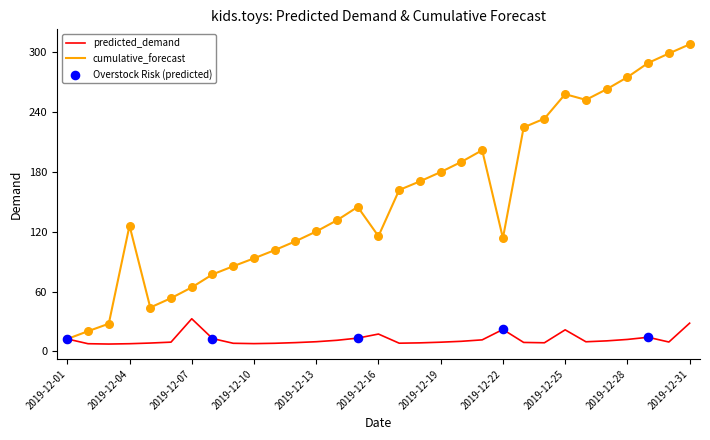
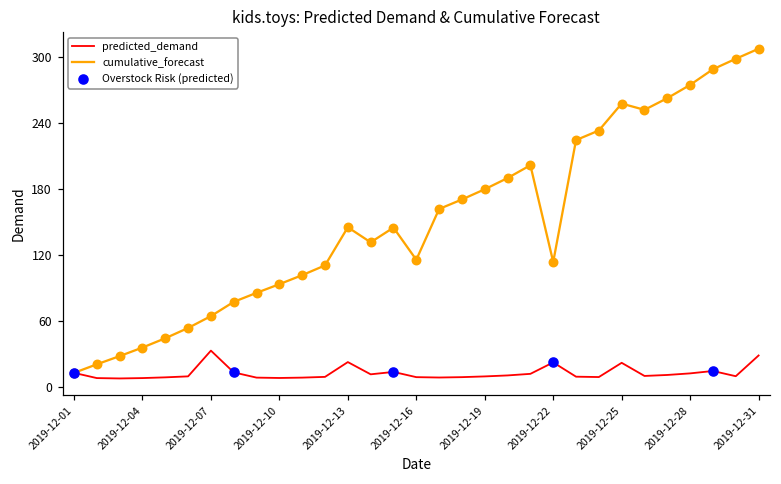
  {
    "predicted_demand": {
      "2019-12-04": 10,
      "2019-12-07": 30,
      "2019-12-10": 10,
-     "2019-12-13": 10,
-     "2019-12-16": 20,
+     "2019-12-13": 20,
+     "2019-12-16": 10,
      "2019-12-19": 10,
      "2019-12-25": 20,
      "2019-12-28": 10,
      "2019-12-31": 30
    },
    "cumulative_forecast": {
-     "2019-12-04": 130,
+     "2019-12-04": 40,
      "2019-12-07": 60,
      "2019-12-10": 90,
-     "2019-12-13": 120,
+     "2019-12-13": 150,
      "2019-12-16": 120,
      "2019-12-19": 180,
      "2019-12-22": 110,
      "2019-12-25": 260,
      "2019-12-28": 270,
      "2019-12-31": 310
    }
  }
